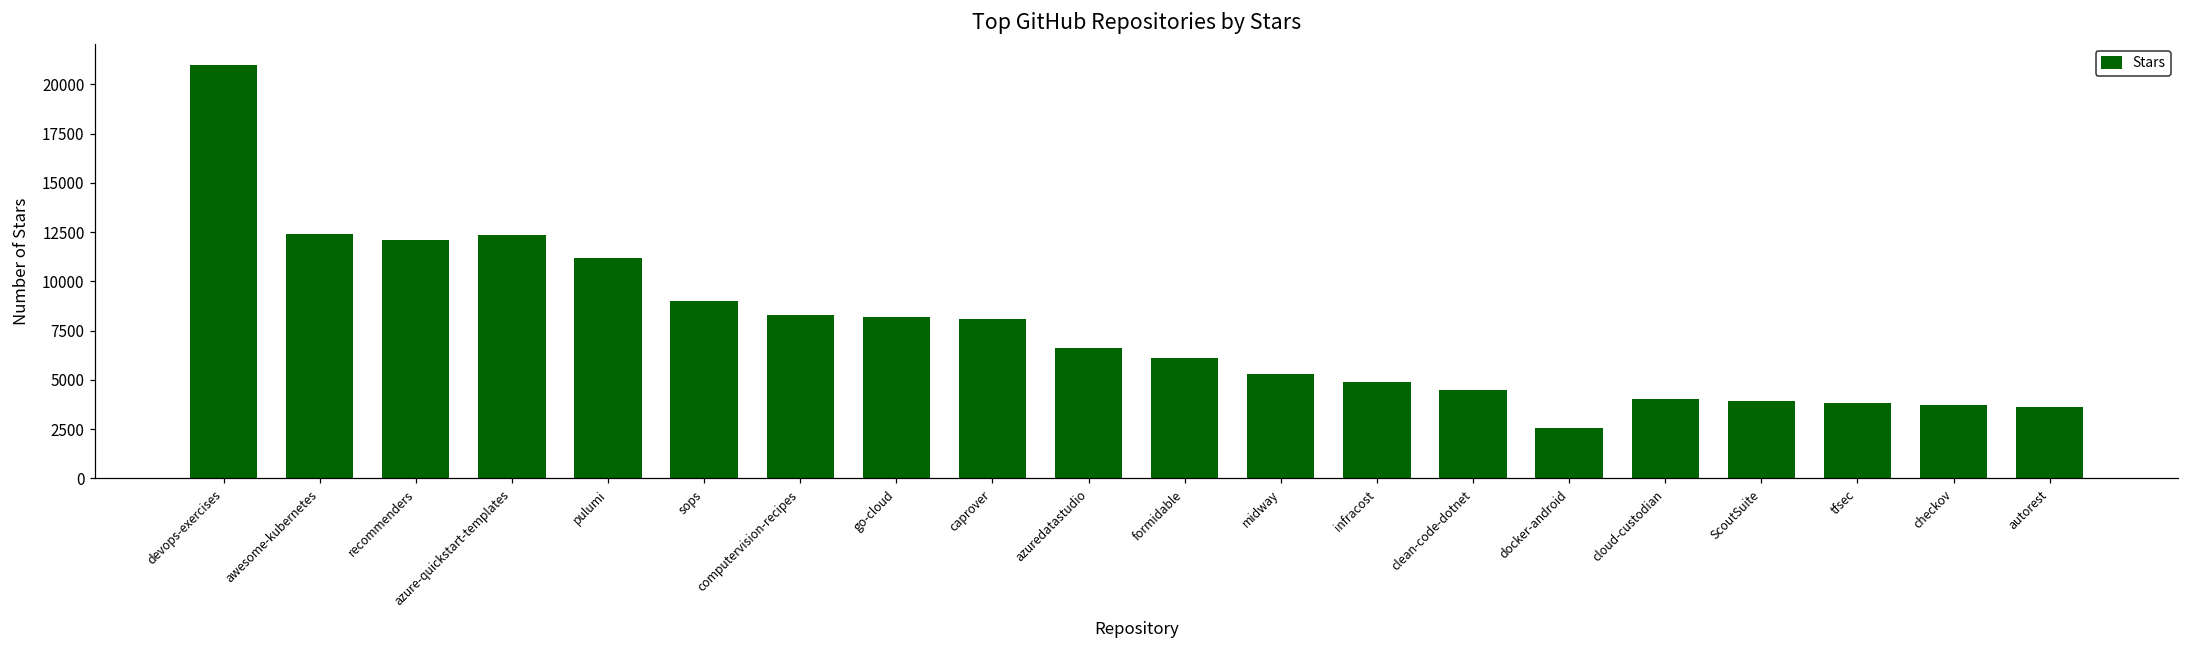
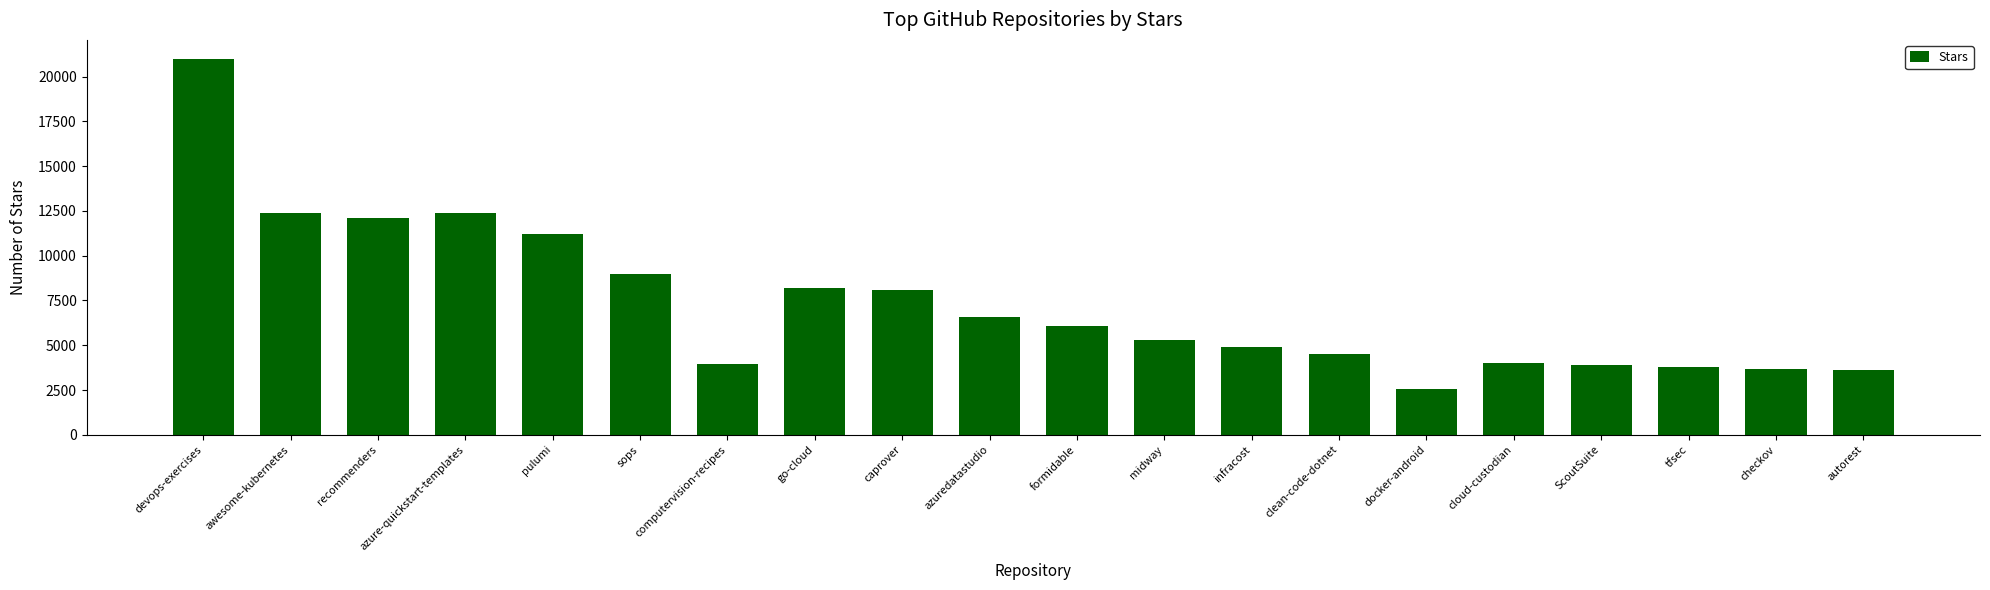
  {
    "devops-exercises": 21000,
    "awesome-kubernetes": 12400,
    "recommenders": 12100,
    "azure-quickstart-templates": 12400,
    "pulumi": 11200,
    "sops": 9000,
-   "computervision-recipes": 8300,
+   "computervision-recipes": 4000,
    "go-cloud": 8200,
    "caprover": 8100,
    "azuredatastudio": 6600,
    "formidable": 6100,
    "midway": 5300,
    "infracost": 4900,
    "clean-code-dotnet": 4500,
    "docker-android": 2600,
    "cloud-custodian": 4000,
    "ScoutSuite": 3900,
    "tfsec": 3800,
    "checkov": 3700,
    "autorest": 3600
  }
